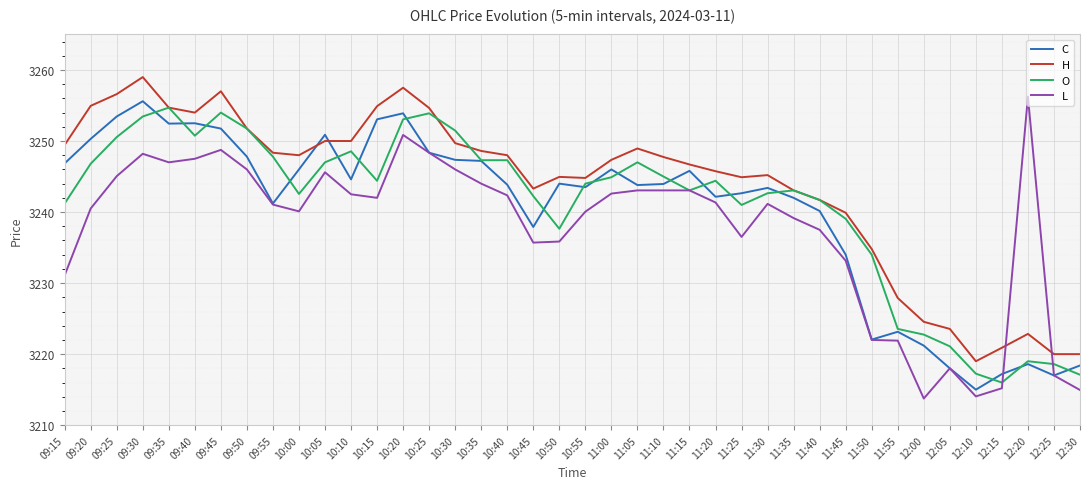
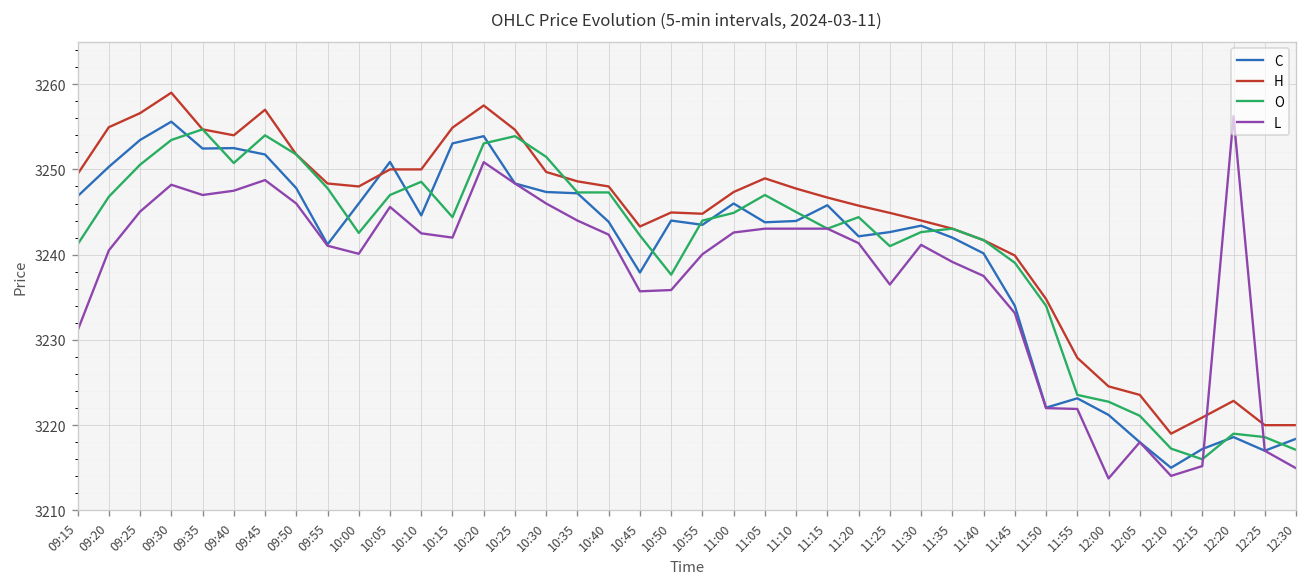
  {
    "C": {
      "09:15": 3247,
      "09:20": 3250,
      "09:25": 3253,
      "09:30": 3256,
      "09:35": 3252,
      "09:40": 3253,
      "09:45": 3252,
      "09:50": 3248,
      "10:00": 3246,
      "10:05": 3251,
      "10:10": 3245,
      "10:15": 3253,
      "10:20": 3254,
      "10:30": 3247,
      "10:40": 3244,
      "10:45": 3238,
      "10:50": 3244,
      "10:55": 3244,
      "11:00": 3246,
      "11:05": 3244,
      "11:10": 3244,
      "11:15": 3246,
      "11:20": 3242,
      "11:25": 3243,
      "11:30": 3243,
      "11:35": 3242,
      "11:40": 3240,
      "11:45": 3234,
      "11:55": 3223,
      "12:00": 3221,
      "12:10": 3215,
      "12:15": 3217,
      "12:20": 3219,
      "12:30": 3218
    },
    "H": {
      "09:15": 3249,
      "09:20": 3255,
      "09:25": 3257,
      "09:30": 3259,
      "09:40": 3254,
      "09:45": 3257,
      "09:55": 3248,
      "10:00": 3248,
      "10:05": 3250,
      "10:10": 3250,
      "10:15": 3255,
      "10:20": 3258,
      "10:25": 3255,
      "10:30": 3250,
      "10:35": 3249,
      "10:40": 3248,
      "10:45": 3243,
      "10:50": 3245,
      "10:55": 3245,
      "11:00": 3247,
      "11:05": 3249,
      "11:10": 3248,
      "11:15": 3247,
      "11:20": 3246,
      "11:25": 3245,
-     "11:30": 3245,
+     "11:30": 3244,
      "11:45": 3240,
      "11:50": 3235,
      "11:55": 3228,
      "12:00": 3225,
      "12:05": 3224,
      "12:10": 3219,
      "12:15": 3221,
      "12:20": 3223,
      "12:25": 3220,
      "12:30": 3220
    },
    "O": {
      "09:15": 3241,
      "09:20": 3247,
      "09:25": 3251,
      "09:30": 3253,
      "09:40": 3251,
      "09:45": 3254,
      "09:55": 3248,
      "10:00": 3243,
      "10:05": 3247,
      "10:10": 3249,
      "10:15": 3244,
      "10:20": 3253,
      "10:25": 3254,
      "10:30": 3251,
      "10:40": 3247,
      "10:45": 3242,
      "10:50": 3238,
      "10:55": 3244,
      "11:00": 3245,
      "11:05": 3247,
      "11:10": 3245,
      "11:20": 3244,
      "11:25": 3241,
      "11:30": 3243,
      "11:45": 3239,
      "11:50": 3234,
      "11:55": 3224,
      "12:00": 3223,
      "12:05": 3221,
      "12:10": 3217,
      "12:15": 3216,
      "12:20": 3219,
      "12:25": 3219,
      "12:30": 3217
    },
    "L": {
      "09:15": 3231,
      "09:20": 3241,
      "09:25": 3245,
      "09:30": 3248,
      "09:35": 3247,
      "09:40": 3248,
      "09:45": 3249,
      "09:50": 3246,
      "10:00": 3240,
      "10:05": 3246,
      "10:10": 3243,
      "10:15": 3242,
      "10:20": 3251,
      "10:30": 3246,
      "10:35": 3244,
      "10:40": 3242,
      "10:45": 3236,
      "10:50": 3236,
      "10:55": 3240,
      "11:00": 3243,
      "11:05": 3243,
      "11:10": 3243,
      "11:20": 3241,
      "11:25": 3237,
      "11:30": 3241,
      "11:35": 3239,
      "11:40": 3238,
      "11:45": 3233,
      "11:55": 3222,
      "12:00": 3214,
      "12:10": 3214,
      "12:15": 3215,
      "12:30": 3215
    }
  }
